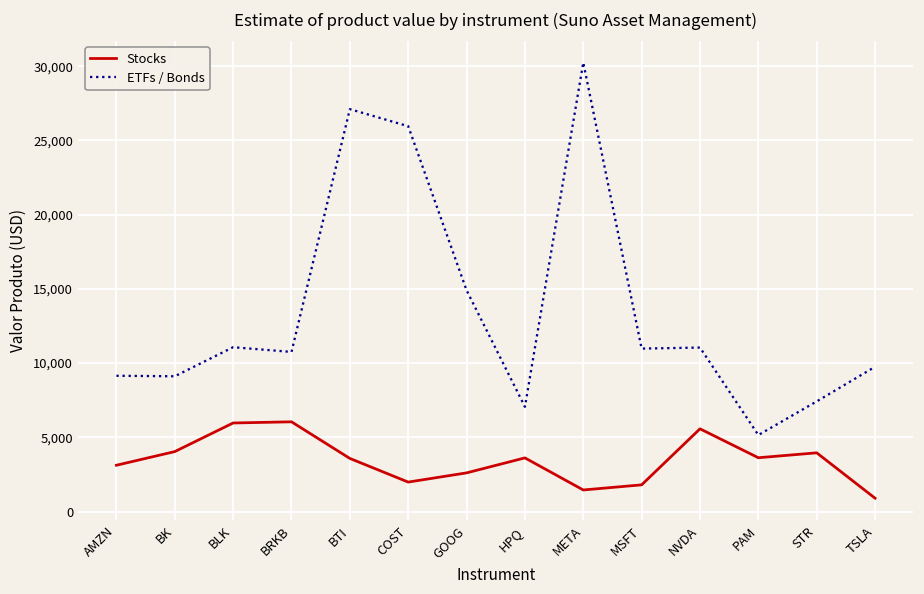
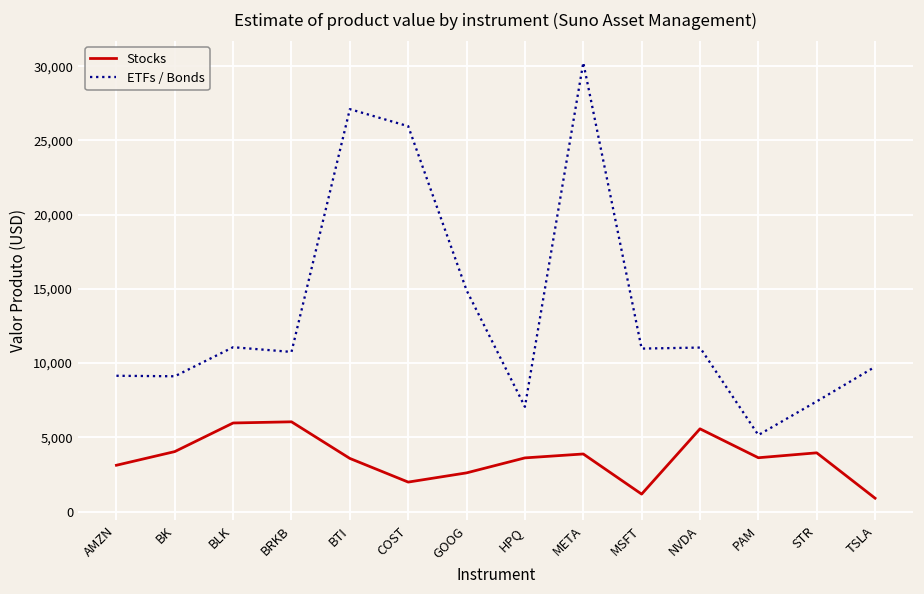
  {
    "Stocks": {
      "AMZN": "3,100",
      "BK": "4,000",
      "BLK": "6,000",
      "BRKB": "6,000",
      "BTI": "3,600",
      "COST": "2,000",
      "GOOG": "2,600",
      "HPQ": "3,600",
-     "META": "1,500",
-     "MSFT": "1,800",
+     "META": "3,900",
+     "MSFT": "1,200",
      "NVDA": "5,600",
      "PAM": "3,600",
      "STR": "4,000",
      "TSLA": "900"
    },
    "ETFs / Bonds": {
      "AMZN": "9,100",
      "BK": "9,100",
      "BLK": "11,100",
      "BRKB": "10,800",
      "BTI": "27,100",
      "COST": "26,000",
      "GOOG": "14,900",
      "HPQ": "7,100",
      "META": "30,200",
      "MSFT": "11,000",
      "NVDA": "11,000",
      "PAM": "5,200",
      "STR": "7,400",
      "TSLA": "9,800"
    }
  }
